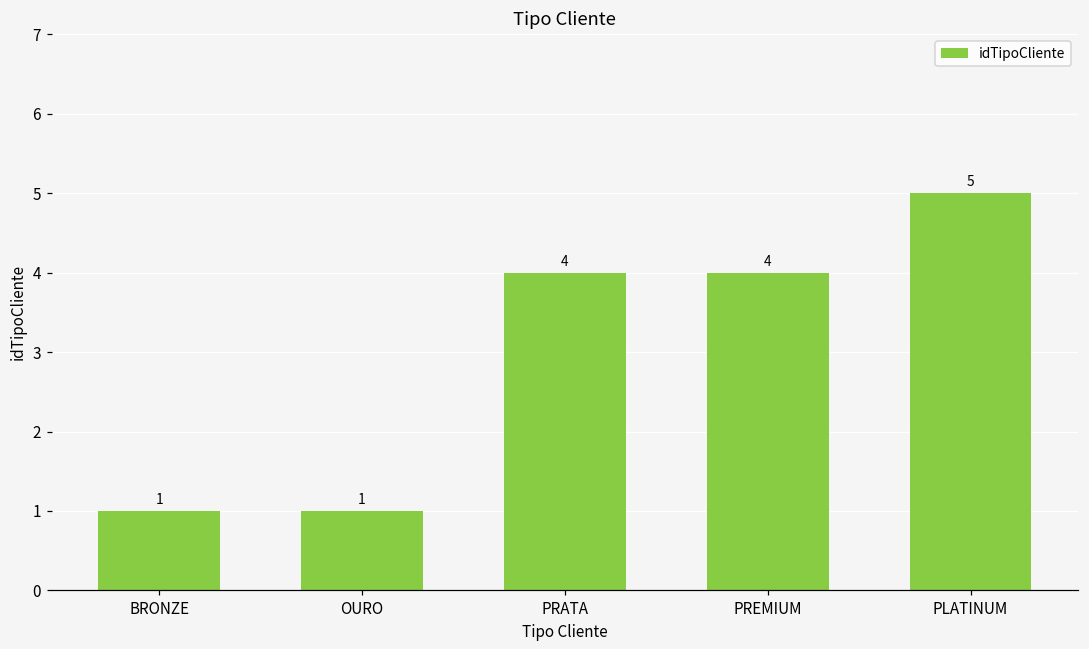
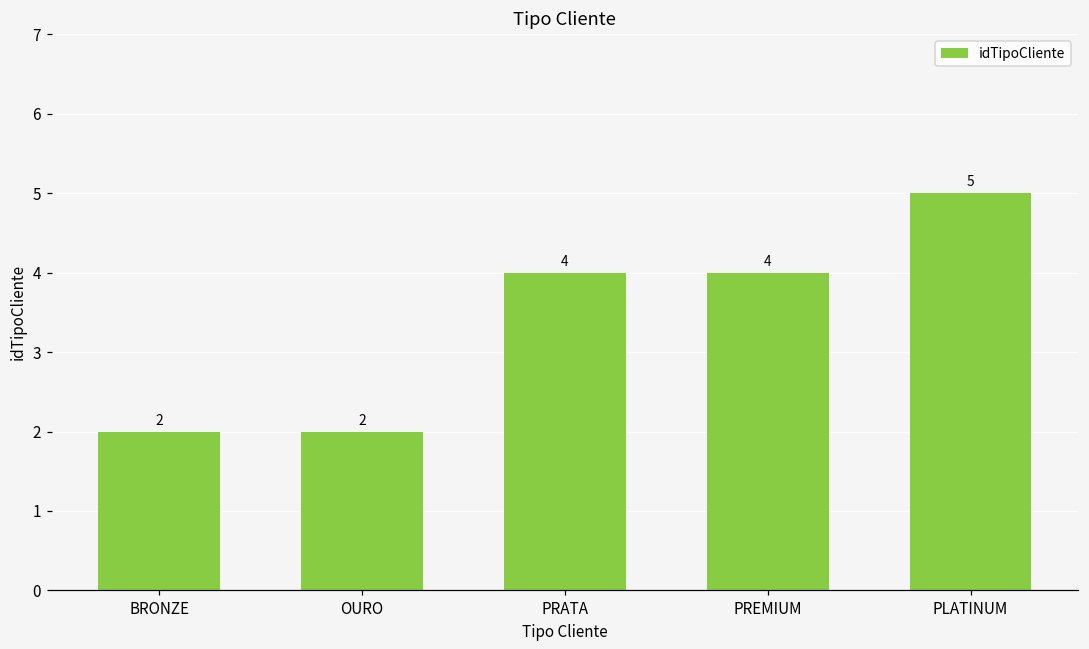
  {
-   "BRONZE": 1,
-   "OURO": 1,
+   "BRONZE": 2,
+   "OURO": 2,
    "PRATA": 4,
    "PREMIUM": 4,
    "PLATINUM": 5
  }
